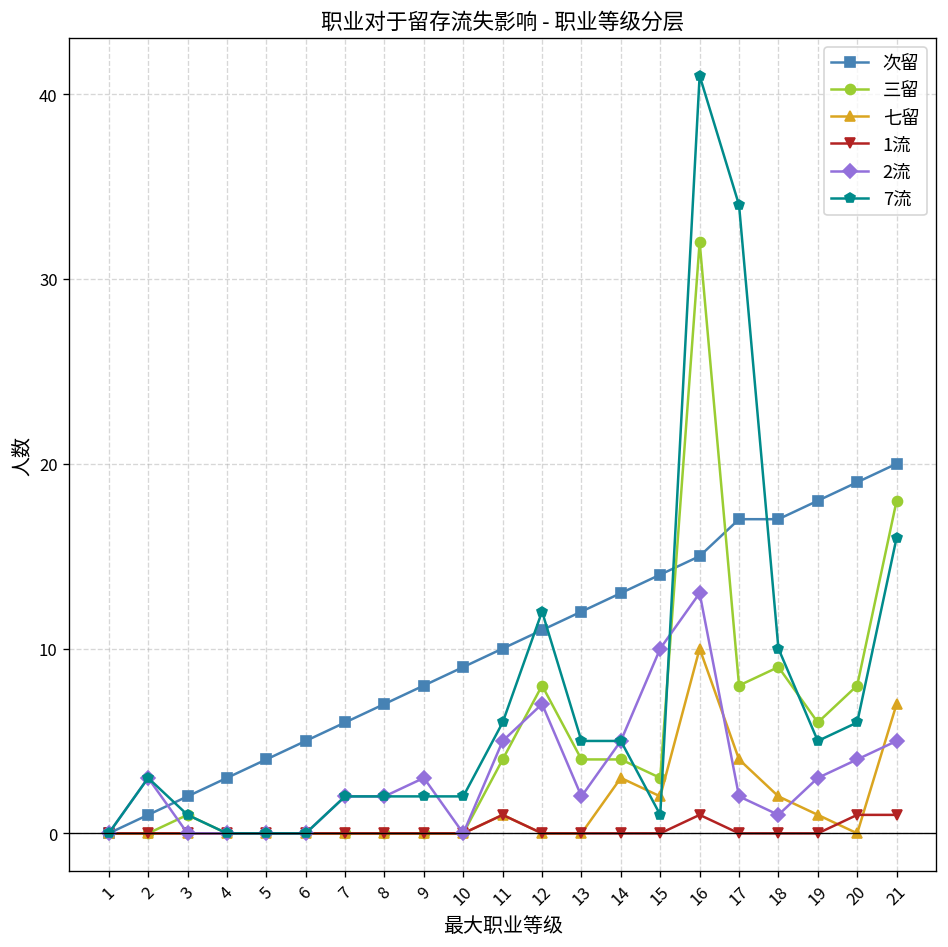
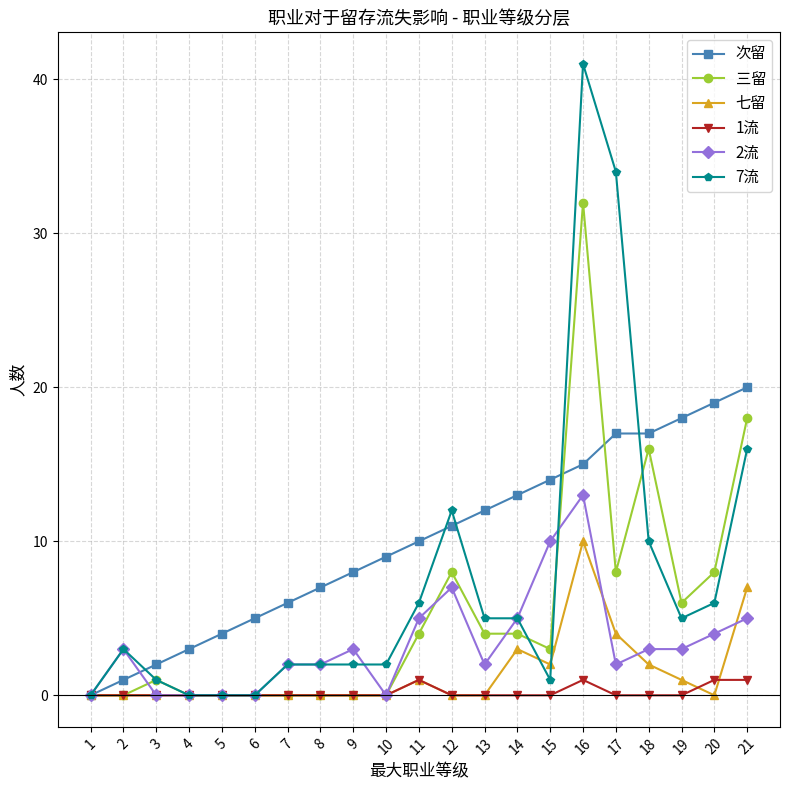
  {
    "次留": {
      "2": 1,
      "3": 2,
      "4": 3,
      "5": 4,
      "6": 5,
      "7": 6,
      "8": 7,
      "9": 8,
      "10": 9,
      "11": 10,
      "12": 11,
      "13": 12,
      "14": 13,
      "15": 14,
      "16": 15,
      "17": 17,
      "18": 17,
      "19": 18,
      "20": 19,
      "21": 20
    },
    "三留": {
      "11": 4,
      "12": 8,
      "13": 4,
      "14": 4,
      "15": 3,
      "16": 32,
      "17": 8,
-     "18": 9,
+     "18": 16,
      "19": 6,
      "20": 8,
      "21": 18
    },
    "七留": {
      "14": 3,
      "15": 2,
      "16": 10,
      "17": 4,
      "18": 2,
      "19": 1,
      "20": 0,
      "21": 7
    },
    "1流": {
      "14": 0,
      "15": 0,
      "16": 1,
      "17": 0,
      "18": 0,
      "19": 0,
      "20": 1,
      "21": 1
    },
    "2流": {
      "9": 3,
      "11": 5,
      "12": 7,
      "13": 2,
      "15": 10,
      "16": 13,
      "17": 2,
-     "18": 1,
+     "18": 3,
      "19": 3,
      "20": 4,
      "21": 5
    },
    "7流": {
      "9": 2,
      "10": 2,
      "11": 6,
      "12": 12,
      "13": 5,
      "15": 1,
      "16": 41,
      "17": 34,
      "18": 10,
      "19": 5,
      "20": 6,
      "21": 16
    }
  }
